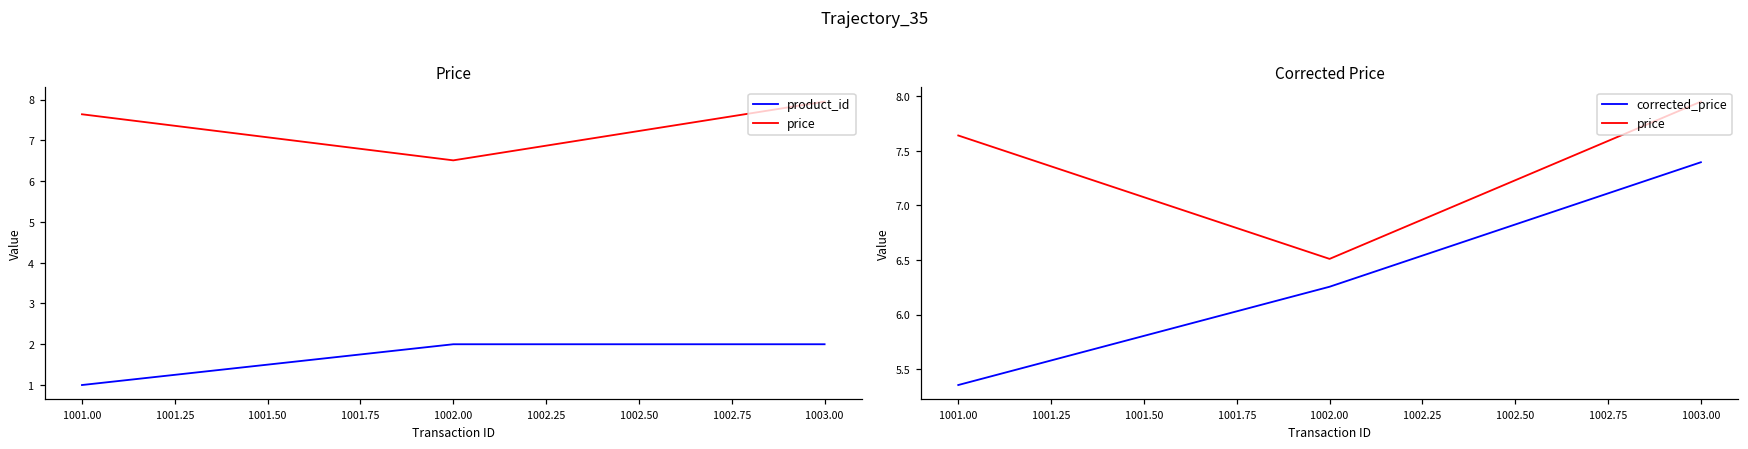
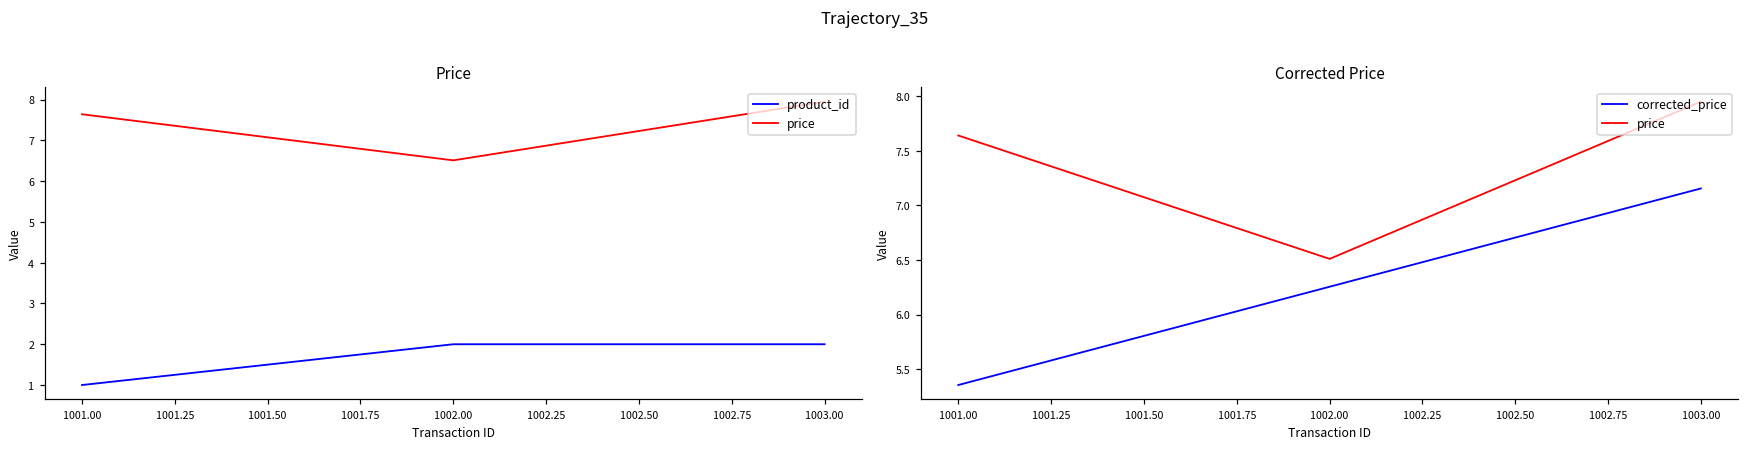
  {
    "Price": {
      "product_id": {
        "1001.00": 1.0,
        "1002.00": 2.0,
        "1003.00": 2.0
      },
      "price": {
        "1001.00": 7.6,
        "1002.00": 6.5
      }
    },
    "Corrected Price": {
      "corrected_price": {
        "1001.00": 5.4,
        "1002.00": 6.3,
-       "1003.00": 7.4
+       "1003.00": 7.2
      },
      "price": {
        "1001.00": 7.6,
        "1002.00": 6.5
      }
    }
  }
